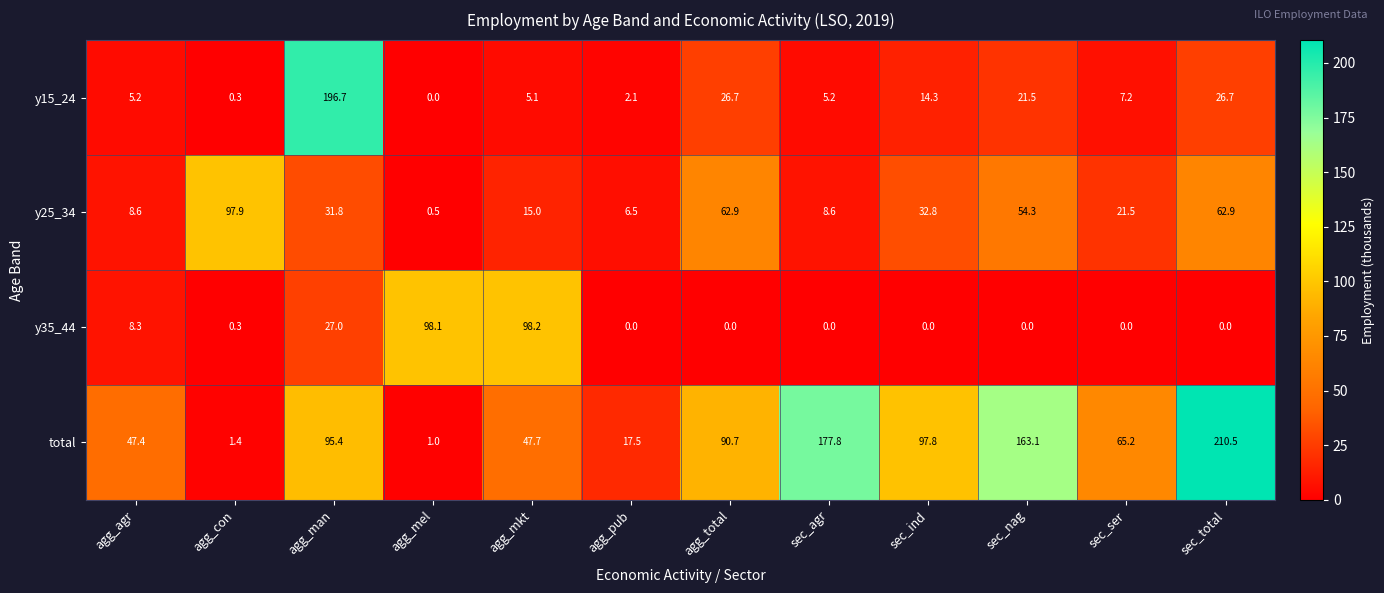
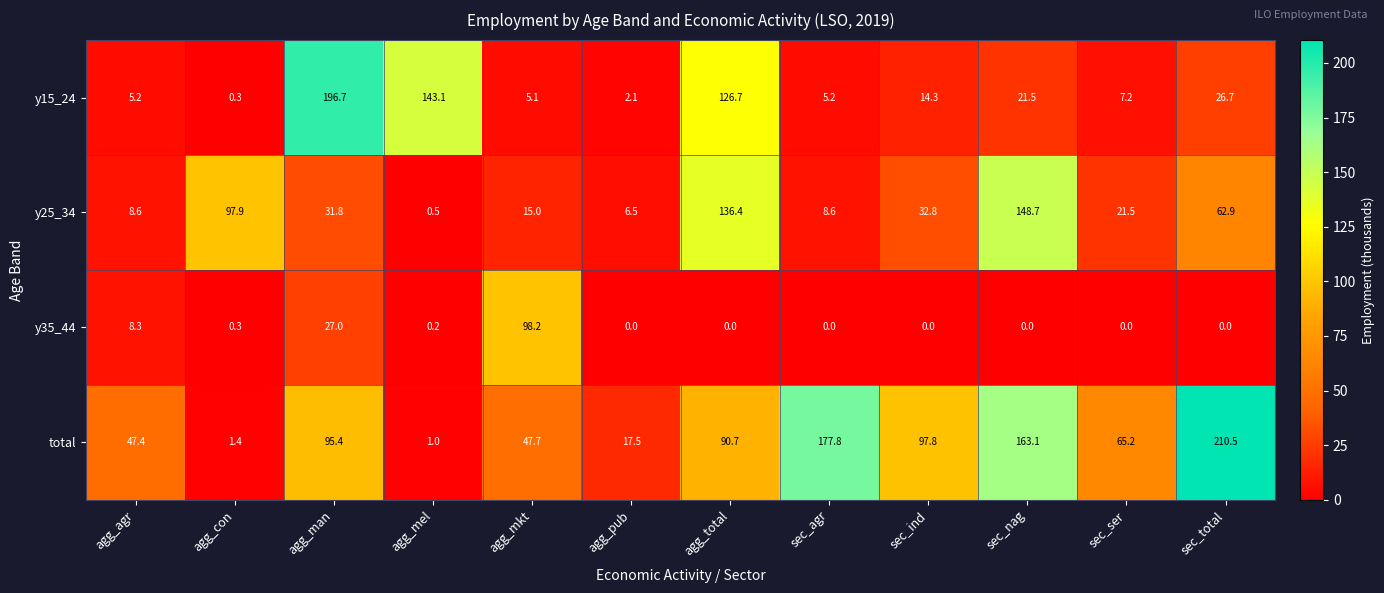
  {
    "y15_24": {
      "agg_agr": 5.2,
      "agg_con": 0.3,
      "agg_man": 196.7,
-     "agg_mel": 0.0,
+     "agg_mel": 143.1,
      "agg_mkt": 5.1,
      "agg_pub": 2.1,
-     "agg_total": 26.7,
+     "agg_total": 126.7,
      "sec_agr": 5.2,
      "sec_ind": 14.3,
      "sec_nag": 21.5,
      "sec_ser": 7.2,
      "sec_total": 26.7
    },
    "y25_34": {
      "agg_agr": 8.6,
      "agg_con": 97.9,
      "agg_man": 31.8,
      "agg_mel": 0.5,
      "agg_mkt": 15.0,
      "agg_pub": 6.5,
-     "agg_total": 62.9,
+     "agg_total": 136.4,
      "sec_agr": 8.6,
      "sec_ind": 32.8,
-     "sec_nag": 54.3,
+     "sec_nag": 148.7,
      "sec_ser": 21.5,
      "sec_total": 62.9
    },
    "y35_44": {
      "agg_agr": 8.3,
      "agg_con": 0.3,
      "agg_man": 27.0,
-     "agg_mel": 98.1,
+     "agg_mel": 0.2,
      "agg_mkt": 98.2,
      "agg_pub": 0.0,
      "agg_total": 0.0,
      "sec_agr": 0.0,
      "sec_ind": 0.0,
      "sec_nag": 0.0,
      "sec_ser": 0.0,
      "sec_total": 0.0
    },
    "total": {
      "agg_agr": 47.4,
      "agg_con": 1.4,
      "agg_man": 95.4,
      "agg_mel": 1.0,
      "agg_mkt": 47.7,
      "agg_pub": 17.5,
      "agg_total": 90.7,
      "sec_agr": 177.8,
      "sec_ind": 97.8,
      "sec_nag": 163.1,
      "sec_ser": 65.2,
      "sec_total": 210.5
    }
  }
